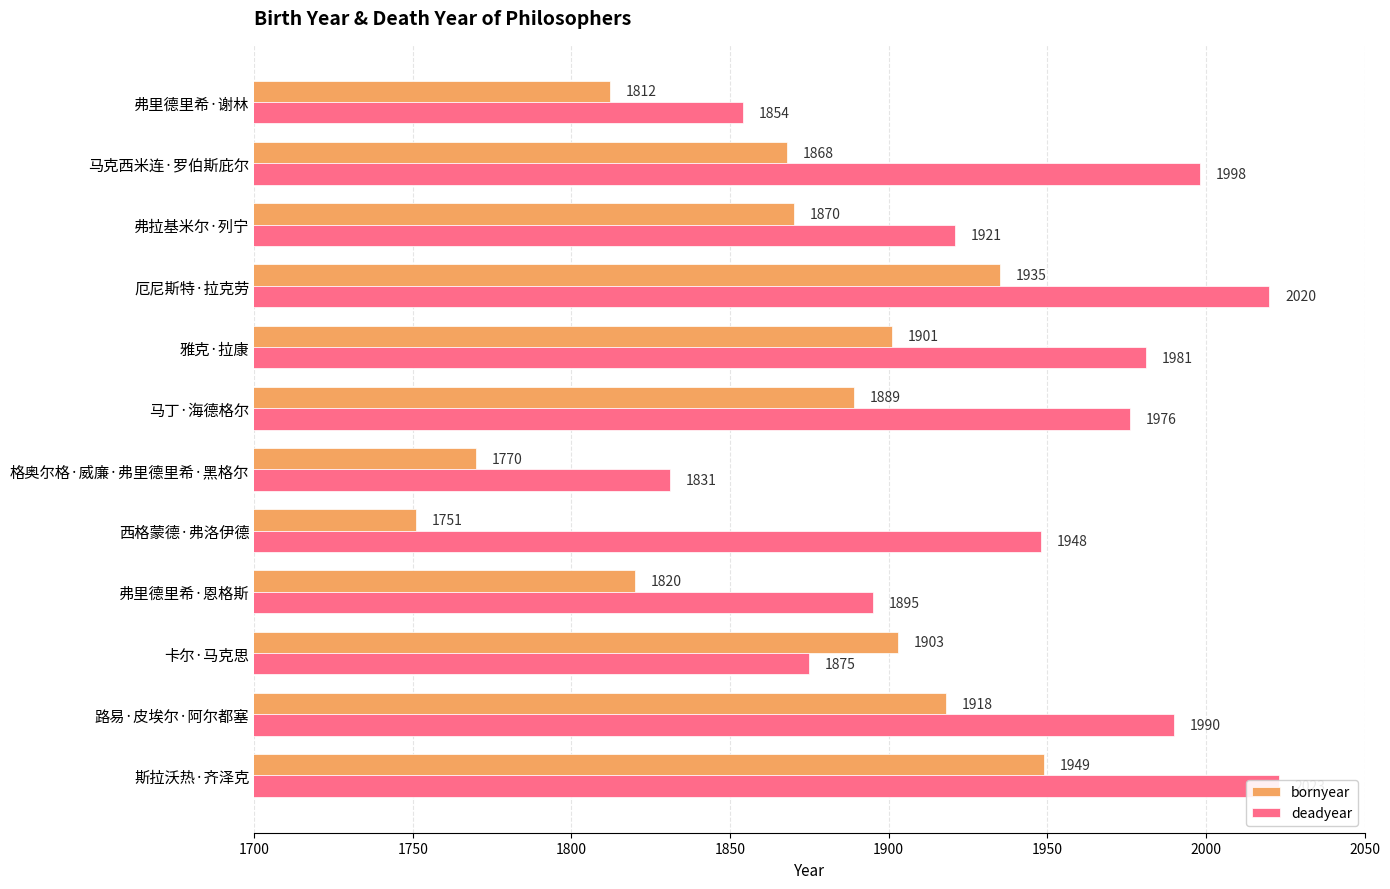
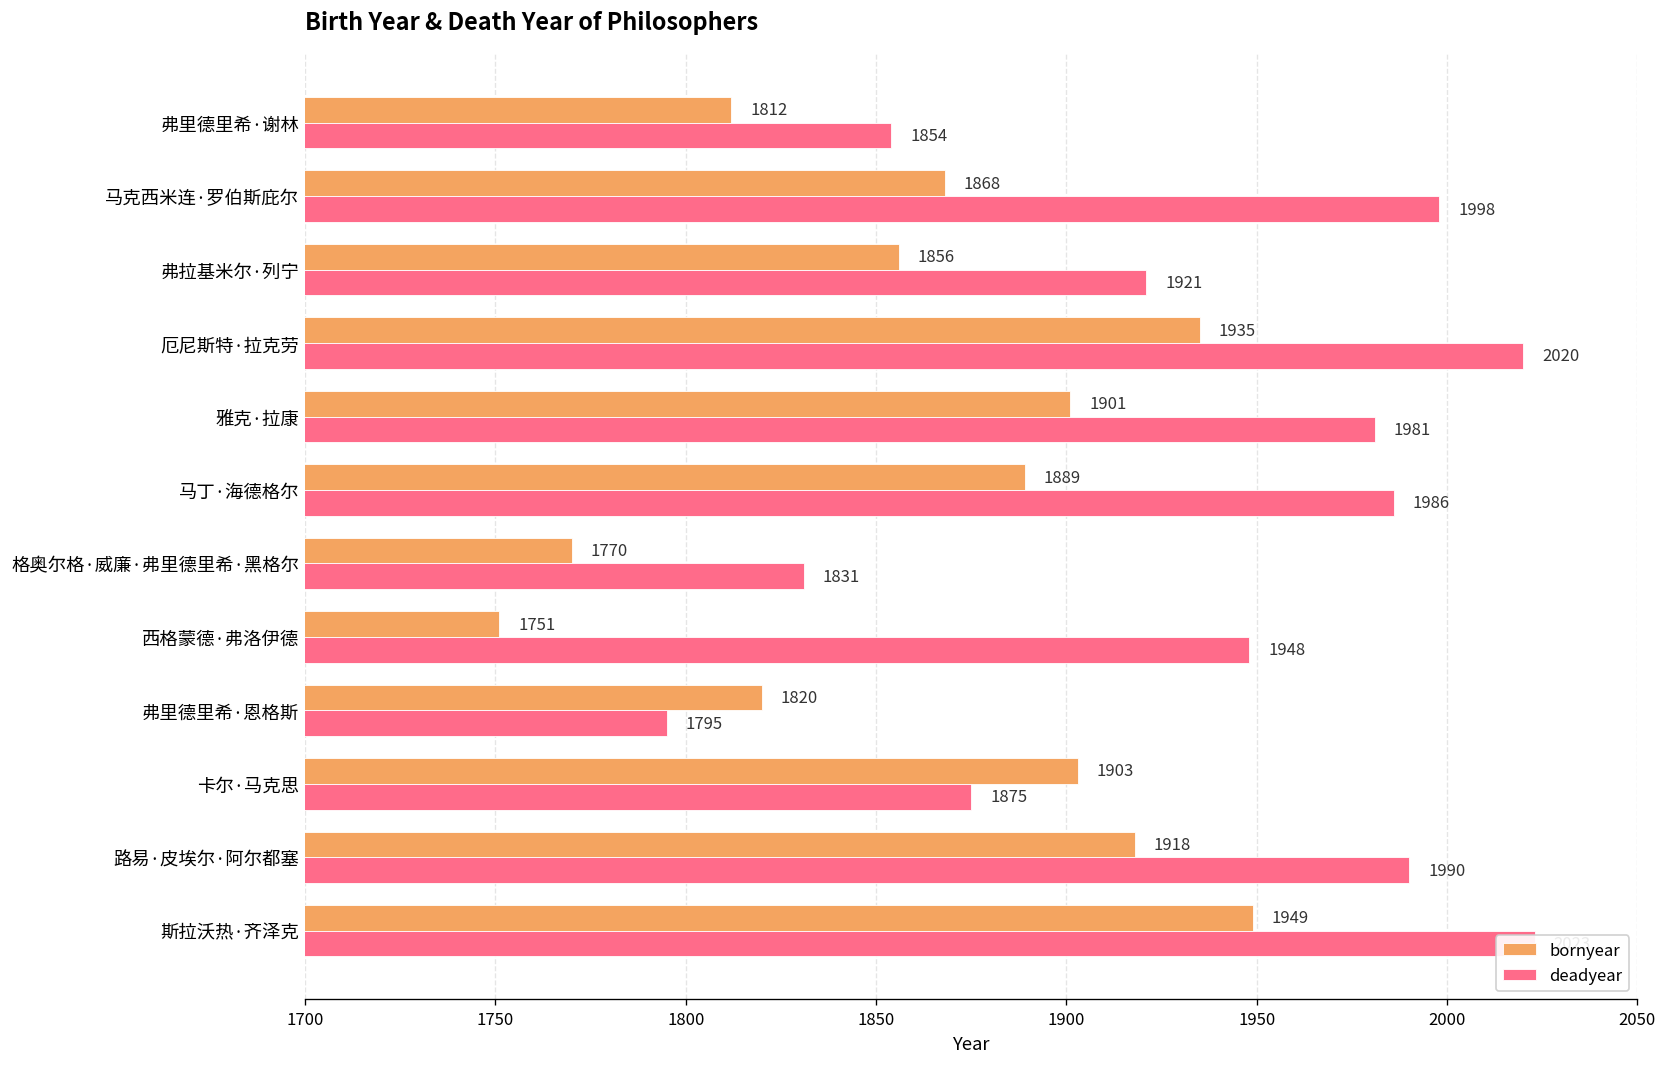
  {
    "bornyear": {
      "弗里德里希·谢林": 1812,
      "马克西米连·罗伯斯庇尔": 1868,
-     "弗拉基米尔·列宁": 1870,
+     "弗拉基米尔·列宁": 1856,
      "厄尼斯特·拉克劳": 1935,
      "雅克·拉康": 1901,
      "马丁·海德格尔": 1889,
      "格奥尔格·威廉·弗里德里希·黑格尔": 1770,
      "西格蒙德·弗洛伊德": 1751,
      "弗里德里希·恩格斯": 1820,
      "卡尔·马克思": 1903,
      "路易·皮埃尔·阿尔都塞": 1918,
      "斯拉沃热·齐泽克": 1949
    },
    "deadyear": {
      "弗里德里希·谢林": 1854,
      "马克西米连·罗伯斯庇尔": 1998,
      "弗拉基米尔·列宁": 1921,
      "厄尼斯特·拉克劳": 2020,
      "雅克·拉康": 1981,
-     "马丁·海德格尔": 1976,
+     "马丁·海德格尔": 1986,
      "格奥尔格·威廉·弗里德里希·黑格尔": 1831,
      "西格蒙德·弗洛伊德": 1948,
-     "弗里德里希·恩格斯": 1895,
+     "弗里德里希·恩格斯": 1795,
      "卡尔·马克思": 1875,
      "路易·皮埃尔·阿尔都塞": 1990
    }
  }
